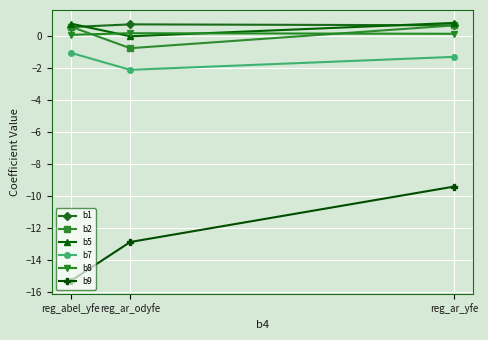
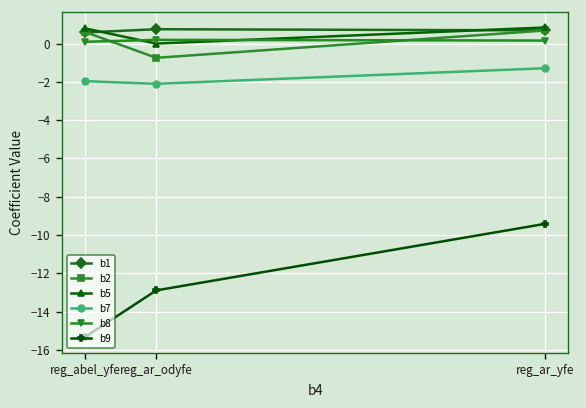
  {
    "b7": {
-     "reg_abel_yfe": -1.0,
+     "reg_abel_yfe": -2.0,
      "reg_ar_odyfe": -2.1,
      "reg_ar_yfe": -1.3
    }
  }
